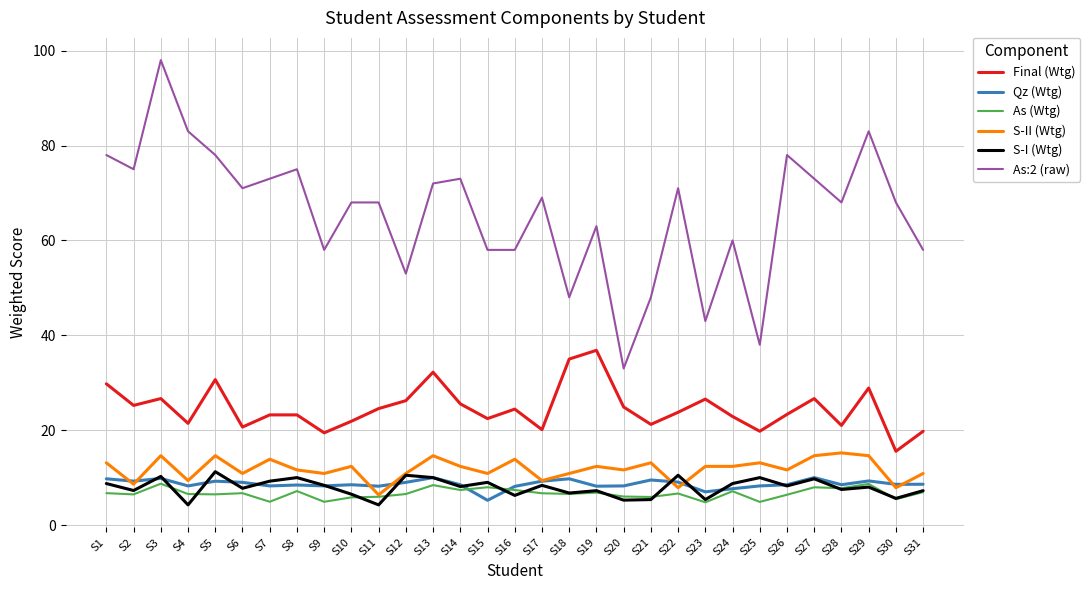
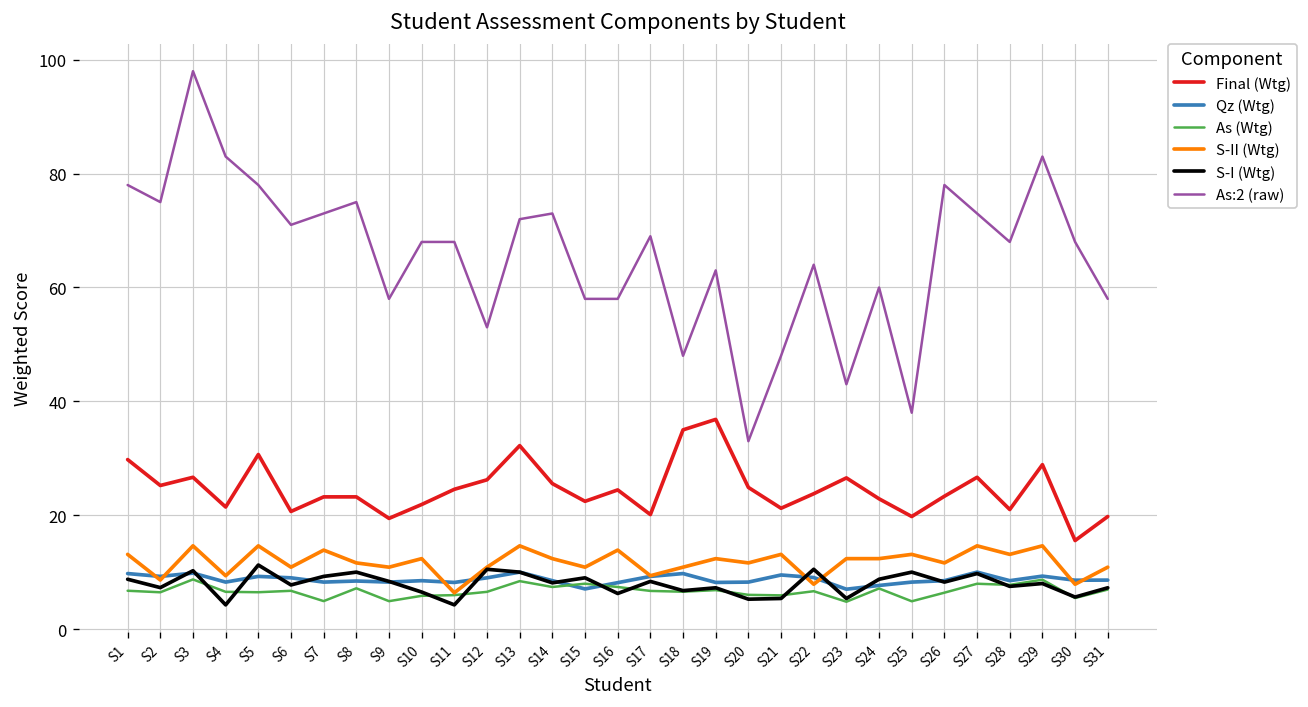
  {
    "Final (Wtg)": {
      "S1": 30,
      "S2": 25,
      "S3": 27,
      "S4": 21,
      "S5": 31,
      "S6": 21,
      "S7": 23,
      "S8": 23,
      "S9": 19,
      "S10": 22,
      "S11": 25,
      "S12": 26,
      "S13": 32,
      "S14": 26,
      "S15": 22,
      "S16": 24,
      "S17": 20,
      "S18": 35,
      "S19": 37,
      "S20": 25,
      "S21": 21,
      "S22": 24,
      "S23": 27,
      "S24": 23,
      "S25": 20,
      "S26": 23,
      "S27": 27,
      "S28": 21,
      "S29": 29,
      "S30": 16,
      "S31": 20
    },
    "Qz (Wtg)": {
      "S1": 10,
      "S2": 9,
      "S4": 8,
      "S5": 9,
      "S6": 9,
      "S7": 8,
      "S8": 8,
      "S10": 9,
      "S11": 8,
      "S12": 9,
-     "S15": 5,
+     "S15": 7,
      "S16": 8,
      "S18": 10,
      "S19": 8,
      "S20": 8,
      "S21": 10,
      "S22": 9,
      "S23": 7,
      "S25": 8,
      "S28": 9,
      "S29": 9,
      "S30": 9,
      "S31": 9
    },
    "As (Wtg)": {
      "S1": 7,
      "S2": 6,
      "S3": 9,
      "S4": 7,
      "S5": 6,
      "S6": 7,
      "S7": 5,
      "S8": 7,
      "S9": 5,
      "S10": 6,
      "S12": 7,
      "S13": 8,
      "S14": 7,
      "S15": 8,
      "S16": 7,
      "S17": 7,
      "S20": 6,
      "S21": 6,
      "S22": 7,
      "S23": 5,
      "S25": 5,
      "S26": 6,
      "S27": 8,
      "S29": 9
    },
    "S-II (Wtg)": {
      "S1": 13,
      "S2": 9,
      "S3": 15,
      "S4": 9,
      "S5": 15,
      "S6": 11,
      "S7": 14,
      "S8": 12,
      "S9": 11,
      "S10": 12,
      "S13": 15,
      "S14": 12,
      "S15": 11,
      "S16": 14,
      "S18": 11,
      "S19": 12,
      "S20": 12,
      "S21": 13,
      "S22": 8,
      "S23": 12,
      "S24": 12,
      "S25": 13,
      "S26": 12,
      "S27": 15,
-     "S28": 15,
+     "S28": 13,
      "S29": 15,
      "S30": 8,
      "S31": 11
    },
    "S-I (Wtg)": {
      "S1": 9,
      "S2": 7,
      "S4": 4,
      "S5": 11,
      "S6": 8,
      "S7": 9,
      "S8": 10,
      "S10": 7,
      "S11": 4,
      "S15": 9,
      "S16": 6,
      "S17": 8,
      "S20": 5,
      "S21": 5,
      "S22": 11,
      "S23": 5,
      "S24": 9,
      "S25": 10,
      "S29": 8
    },
    "As:2 (raw)": {
      "S1": 78,
      "S2": 75,
      "S3": 98,
      "S4": 83,
      "S5": 78,
      "S6": 71,
      "S7": 73,
      "S8": 75,
      "S9": 58,
      "S10": 68,
      "S11": 68,
      "S12": 53,
      "S13": 72,
      "S14": 73,
      "S15": 58,
      "S16": 58,
      "S17": 69,
      "S18": 48,
      "S19": 63,
      "S20": 33,
      "S21": 48,
-     "S22": 71,
+     "S22": 64,
      "S23": 43,
      "S24": 60,
      "S25": 38,
      "S26": 78,
      "S27": 73,
      "S28": 68,
      "S29": 83,
      "S30": 68,
      "S31": 58
    }
  }
